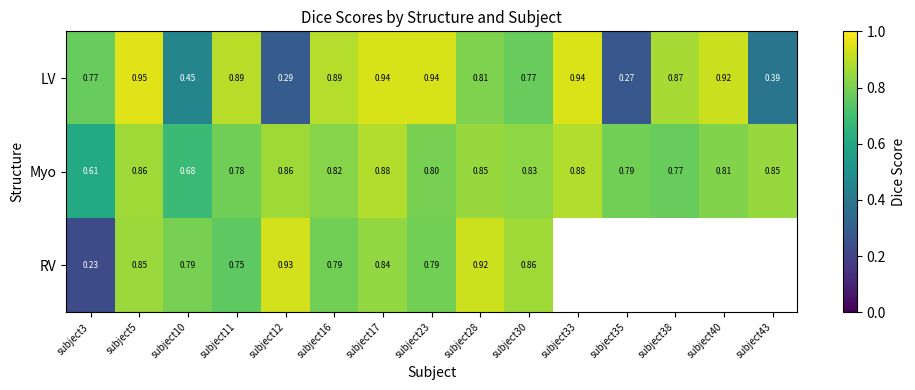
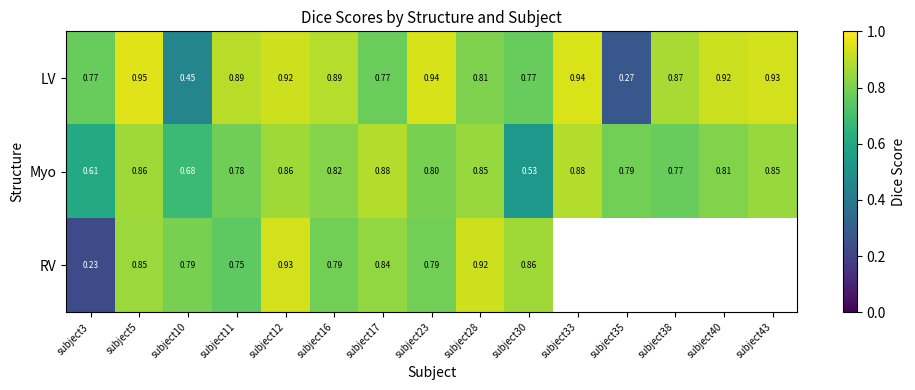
  {
    "LV": {
      "subject3": 0.77,
      "subject5": 0.95,
      "subject10": 0.45,
      "subject11": 0.89,
-     "subject12": 0.29,
+     "subject12": 0.92,
      "subject16": 0.89,
-     "subject17": 0.94,
+     "subject17": 0.77,
      "subject23": 0.94,
      "subject28": 0.81,
      "subject30": 0.77,
      "subject33": 0.94,
      "subject35": 0.27,
      "subject38": 0.87,
      "subject40": 0.92,
-     "subject43": 0.39
+     "subject43": 0.93
    },
    "Myo": {
      "subject3": 0.61,
      "subject5": 0.86,
      "subject10": 0.68,
      "subject11": 0.78,
      "subject12": 0.86,
      "subject16": 0.82,
      "subject17": 0.88,
      "subject23": 0.80,
      "subject28": 0.85,
-     "subject30": 0.83,
+     "subject30": 0.53,
      "subject33": 0.88,
      "subject35": 0.79,
      "subject38": 0.77,
      "subject40": 0.81,
      "subject43": 0.85
    },
    "RV": {
      "subject3": 0.23,
      "subject5": 0.85,
      "subject10": 0.79,
      "subject11": 0.75,
      "subject12": 0.93,
      "subject16": 0.79,
      "subject17": 0.84,
      "subject23": 0.79,
      "subject28": 0.92,
      "subject30": 0.86
    }
  }
